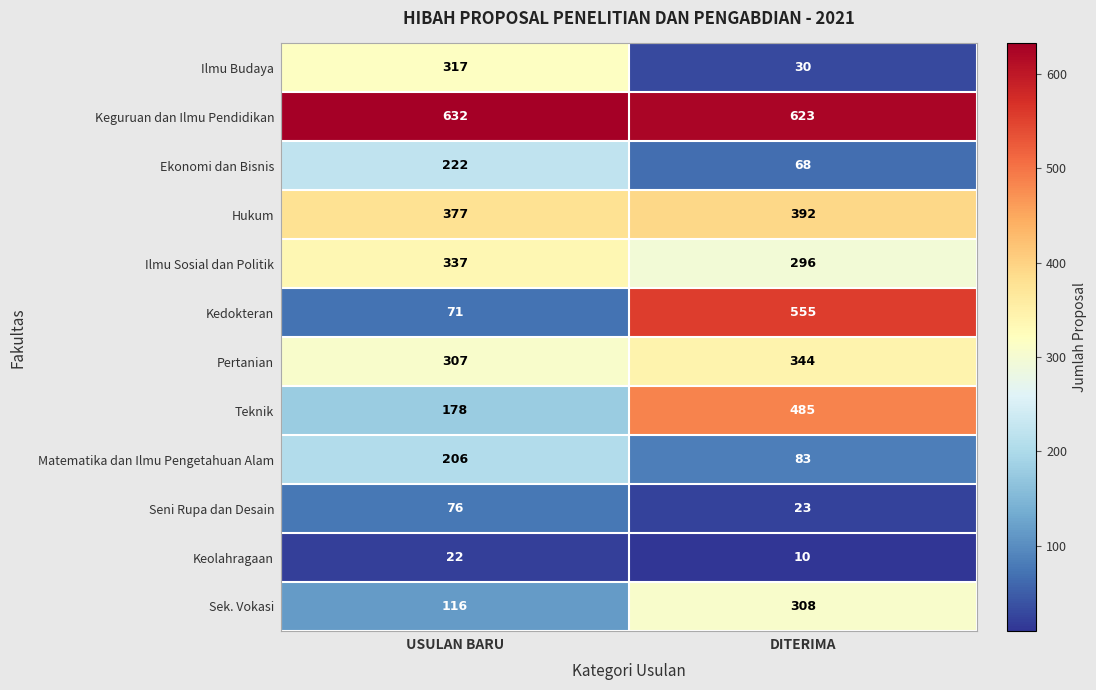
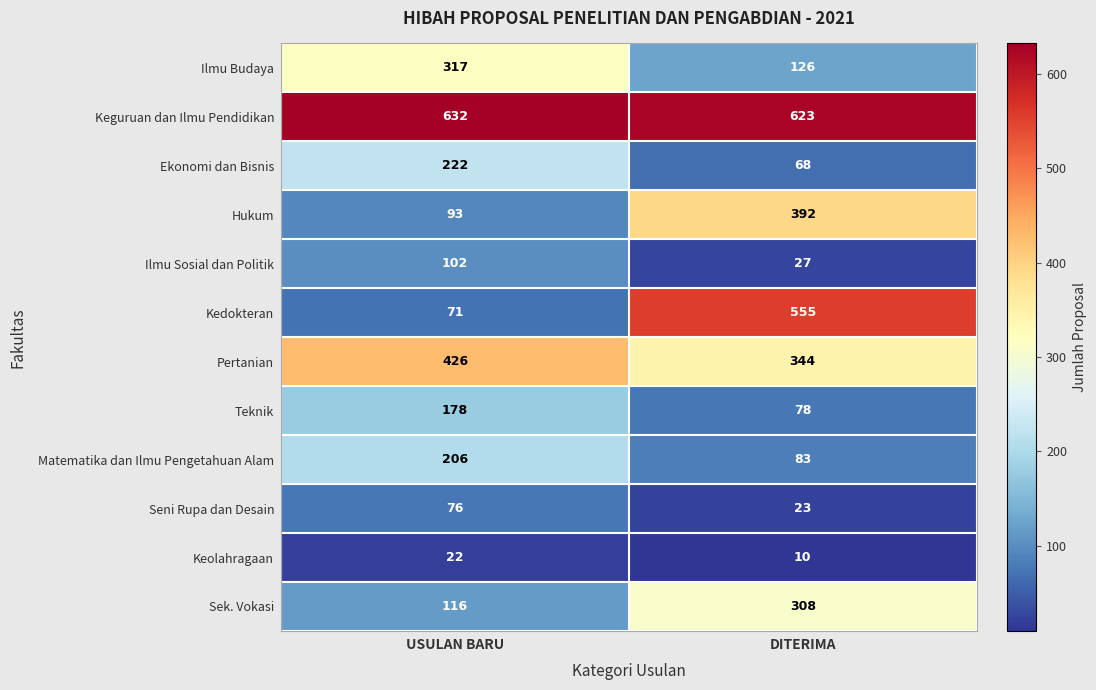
  {
    "Ilmu Budaya": {
      "USULAN BARU": 317,
-     "DITERIMA": 30
+     "DITERIMA": 126
    },
    "Keguruan dan Ilmu Pendidikan": {
      "USULAN BARU": 632,
      "DITERIMA": 623
    },
    "Ekonomi dan Bisnis": {
      "USULAN BARU": 222,
      "DITERIMA": 68
    },
    "Hukum": {
-     "USULAN BARU": 377,
+     "USULAN BARU": 93,
      "DITERIMA": 392
    },
    "Ilmu Sosial dan Politik": {
-     "USULAN BARU": 337,
-     "DITERIMA": 296
+     "USULAN BARU": 102,
+     "DITERIMA": 27
    },
    "Kedokteran": {
      "USULAN BARU": 71,
      "DITERIMA": 555
    },
    "Pertanian": {
-     "USULAN BARU": 307,
+     "USULAN BARU": 426,
      "DITERIMA": 344
    },
    "Teknik": {
      "USULAN BARU": 178,
-     "DITERIMA": 485
+     "DITERIMA": 78
    },
    "Matematika dan Ilmu Pengetahuan Alam": {
      "USULAN BARU": 206,
      "DITERIMA": 83
    },
    "Seni Rupa dan Desain": {
      "USULAN BARU": 76,
      "DITERIMA": 23
    },
    "Keolahragaan": {
      "USULAN BARU": 22,
      "DITERIMA": 10
    },
    "Sek. Vokasi": {
      "USULAN BARU": 116,
      "DITERIMA": 308
    }
  }
